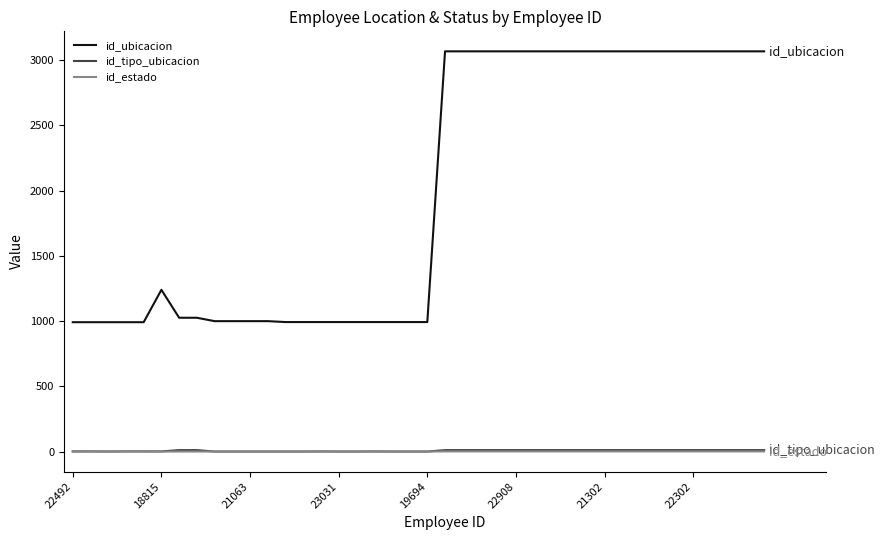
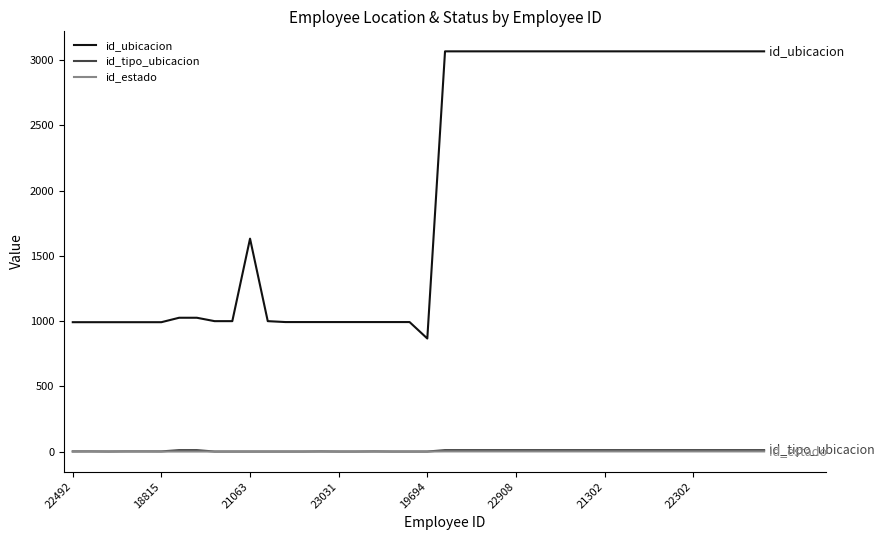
  {
    "id_ubicacion": {
      "22492": 990,
-     "18815": 1240,
-     "21063": 1000,
+     "18815": 990,
+     "21063": 1630,
      "23031": 990,
-     "19694": 990,
+     "19694": 870,
      "22908": 3070,
      "21302": 3070,
      "22302": 3070
    }
  }
